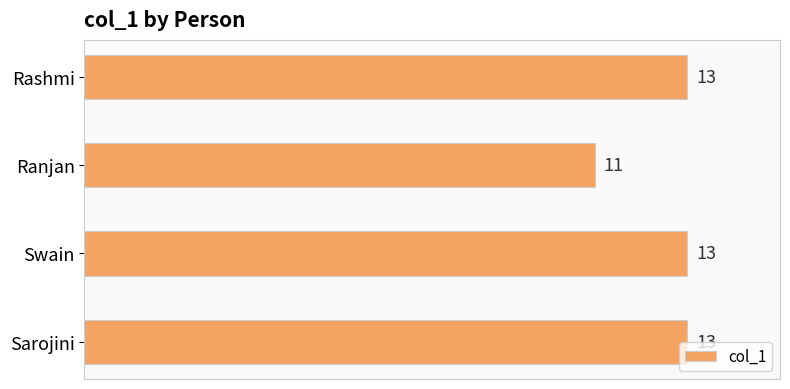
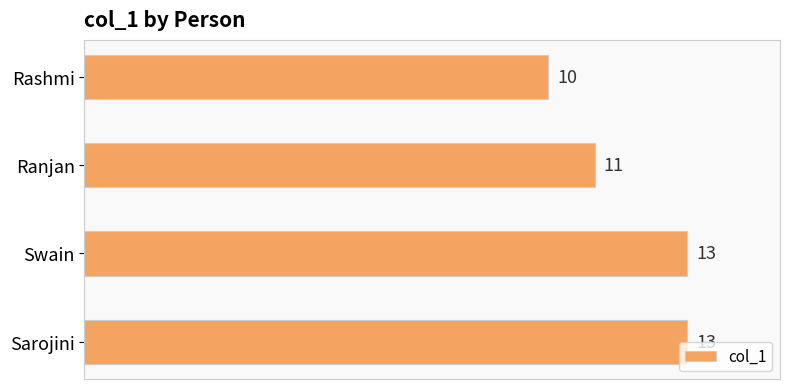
  {
-   "Rashmi": 13,
+   "Rashmi": 10,
    "Ranjan": 11,
    "Swain": 13
  }
